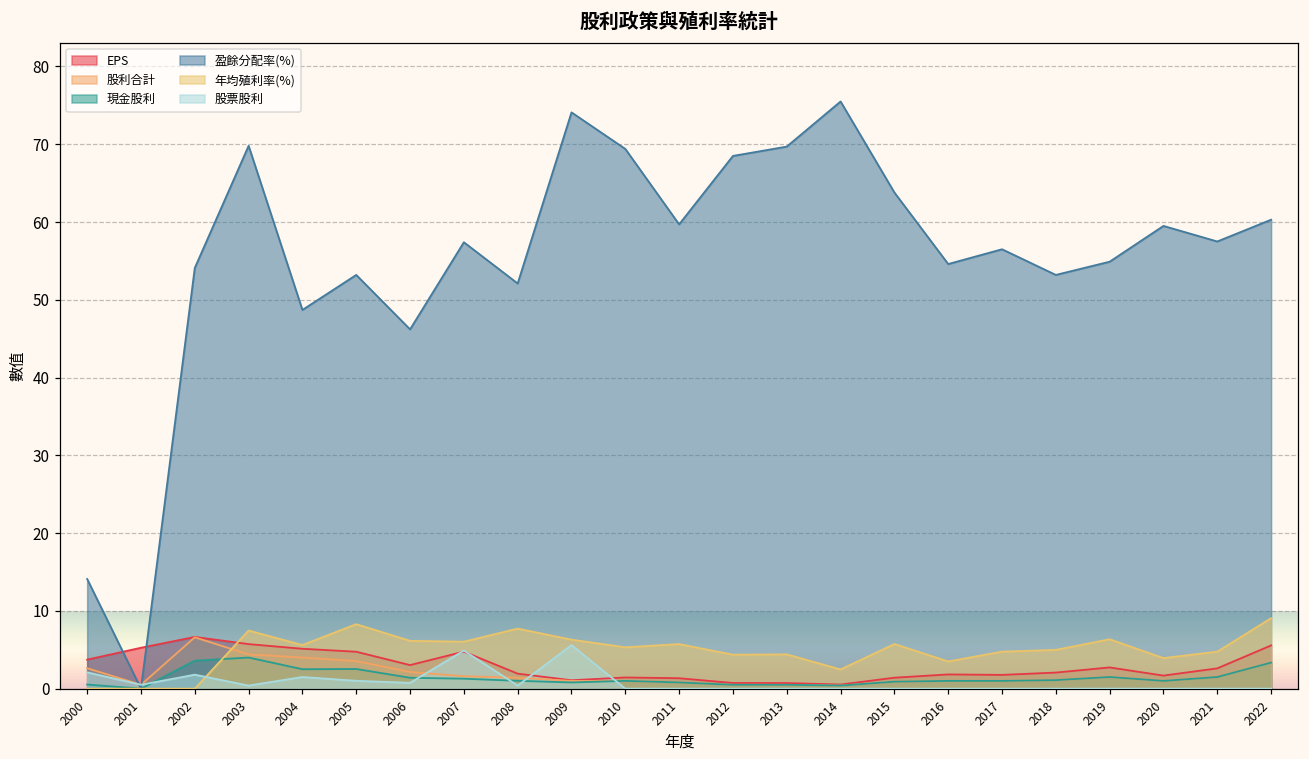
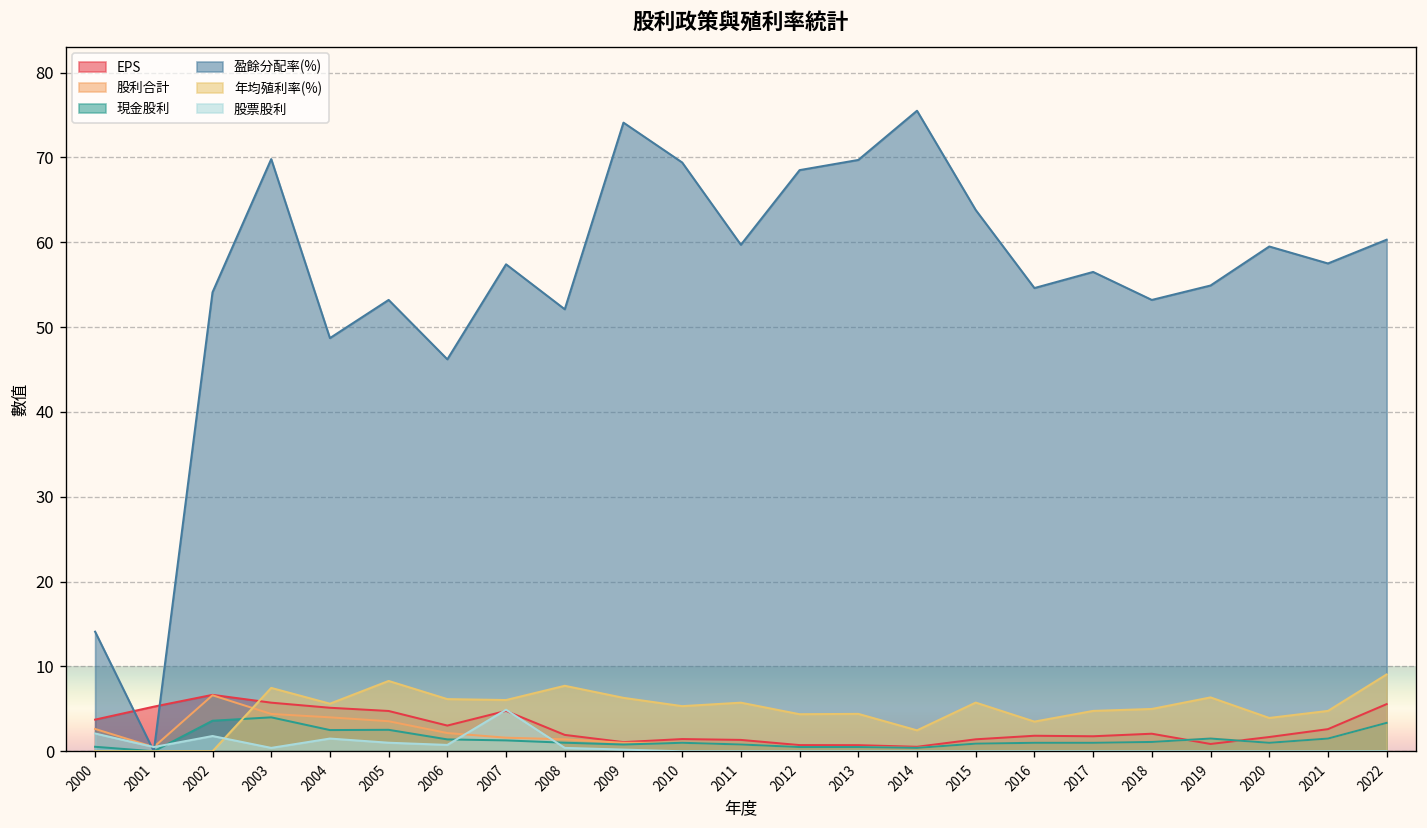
  {
    "EPS": {
      "2000": 4,
      "2001": 5,
      "2003": 6,
      "2004": 5,
      "2005": 5,
      "2006": 3,
      "2008": 2,
      "2010": 1,
      "2011": 1,
      "2015": 1,
      "2016": 2,
      "2017": 2,
      "2018": 2,
-     "2019": 3,
+     "2019": 1,
      "2020": 2,
      "2021": 3,
      "2022": 6
    },
    "股票股利": {
      "2000": 2,
      "2002": 2,
      "2003": 0,
      "2004": 2,
      "2005": 1,
      "2006": 1,
      "2008": 0,
-     "2009": 6,
+     "2009": 0,
      "2010": 0,
      "2011": 0,
      "2012": 0,
      "2013": 0,
      "2014": 0,
      "2015": 0,
      "2016": 0,
      "2017": 0,
      "2018": 0,
      "2019": 0,
      "2020": 0,
      "2021": 0,
      "2022": 0
    }
  }
